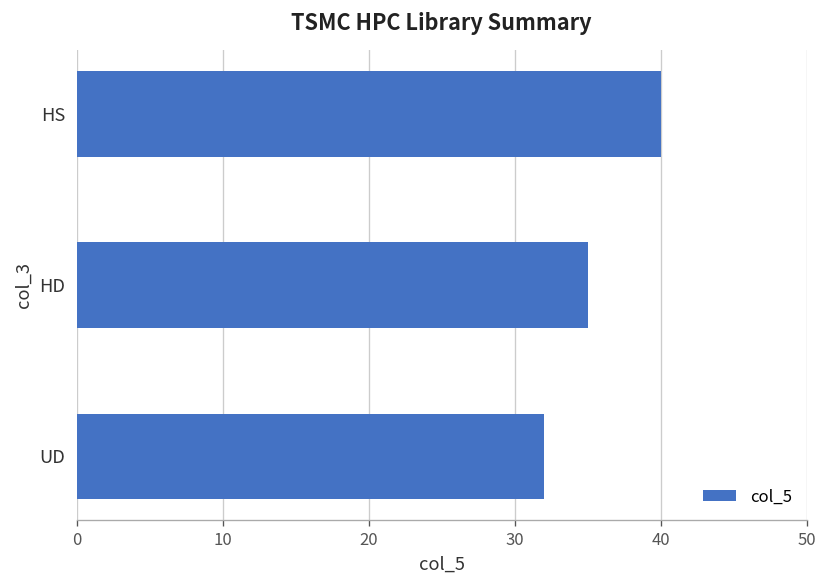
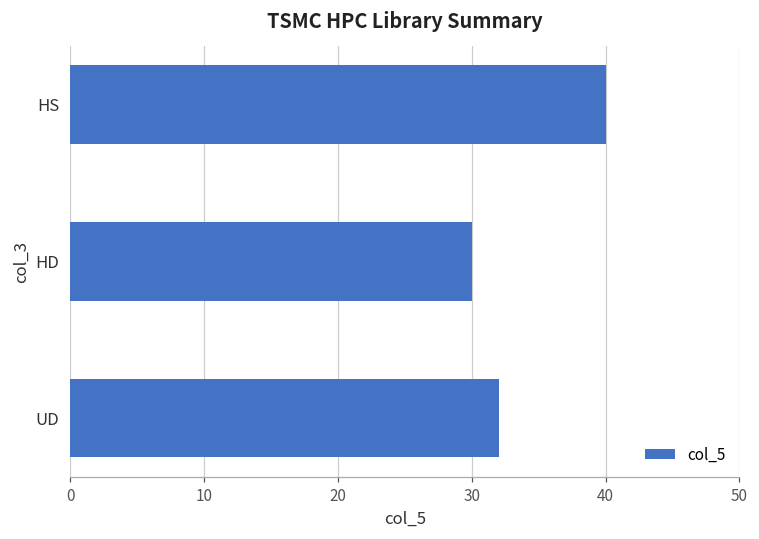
  {
    "HS": 40,
-   "HD": 35,
+   "HD": 30,
    "UD": 32
  }
